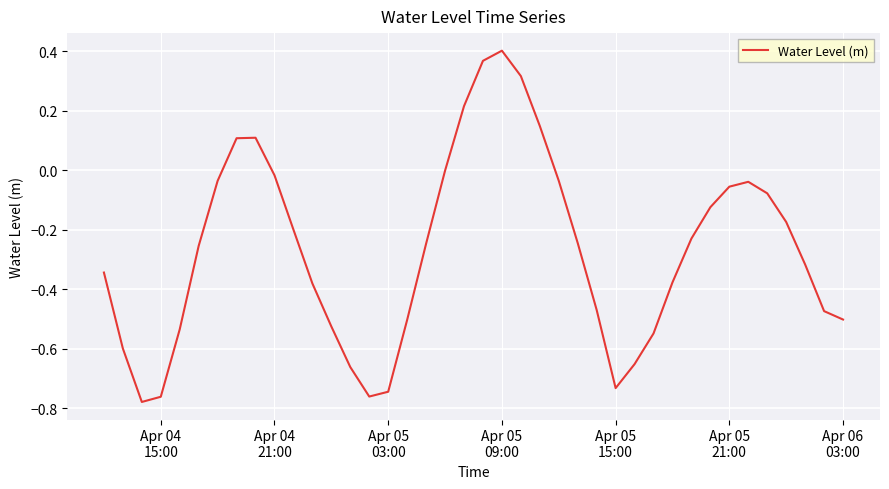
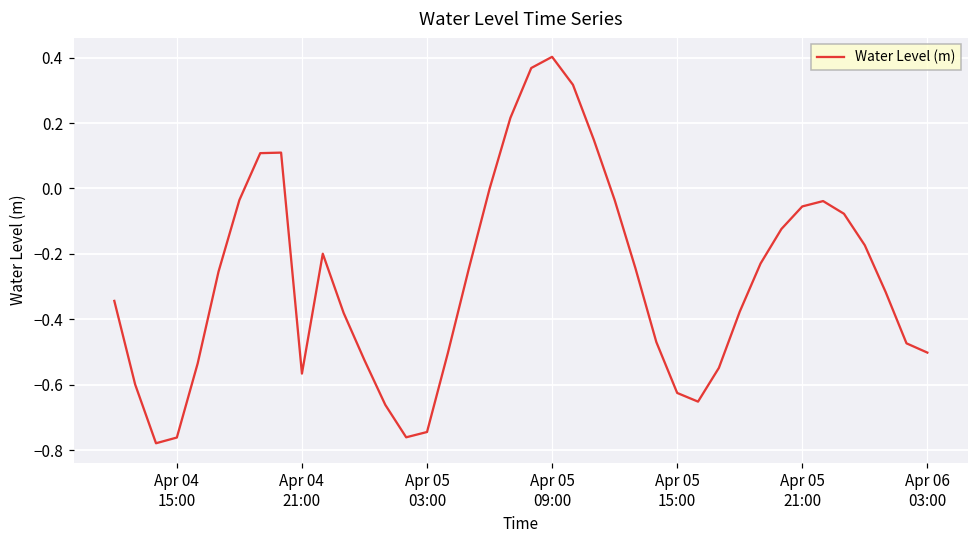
  {
    "Apr 04 15:00": -0.76,
-   "Apr 04 21:00": -0.02,
+   "Apr 04 21:00": -0.57,
    "Apr 05 03:00": -0.74,
    "Apr 05 09:00": 0.40,
-   "Apr 05 15:00": -0.73,
+   "Apr 05 15:00": -0.63,
    "Apr 05 21:00": -0.06,
    "Apr 06 03:00": -0.50
  }
